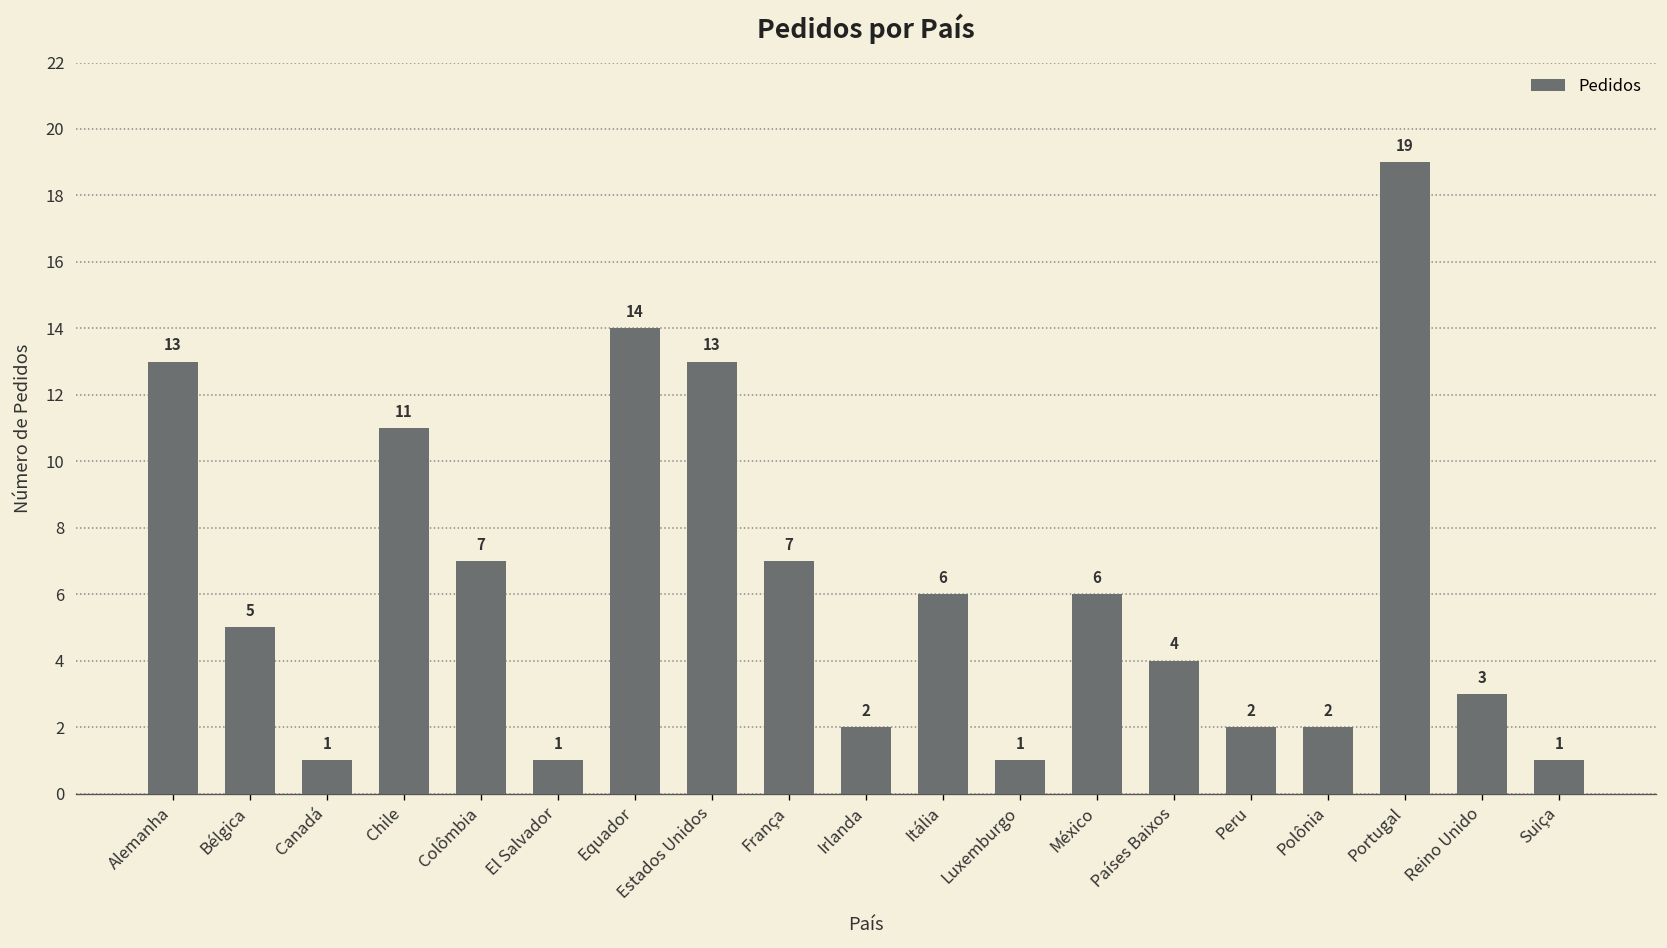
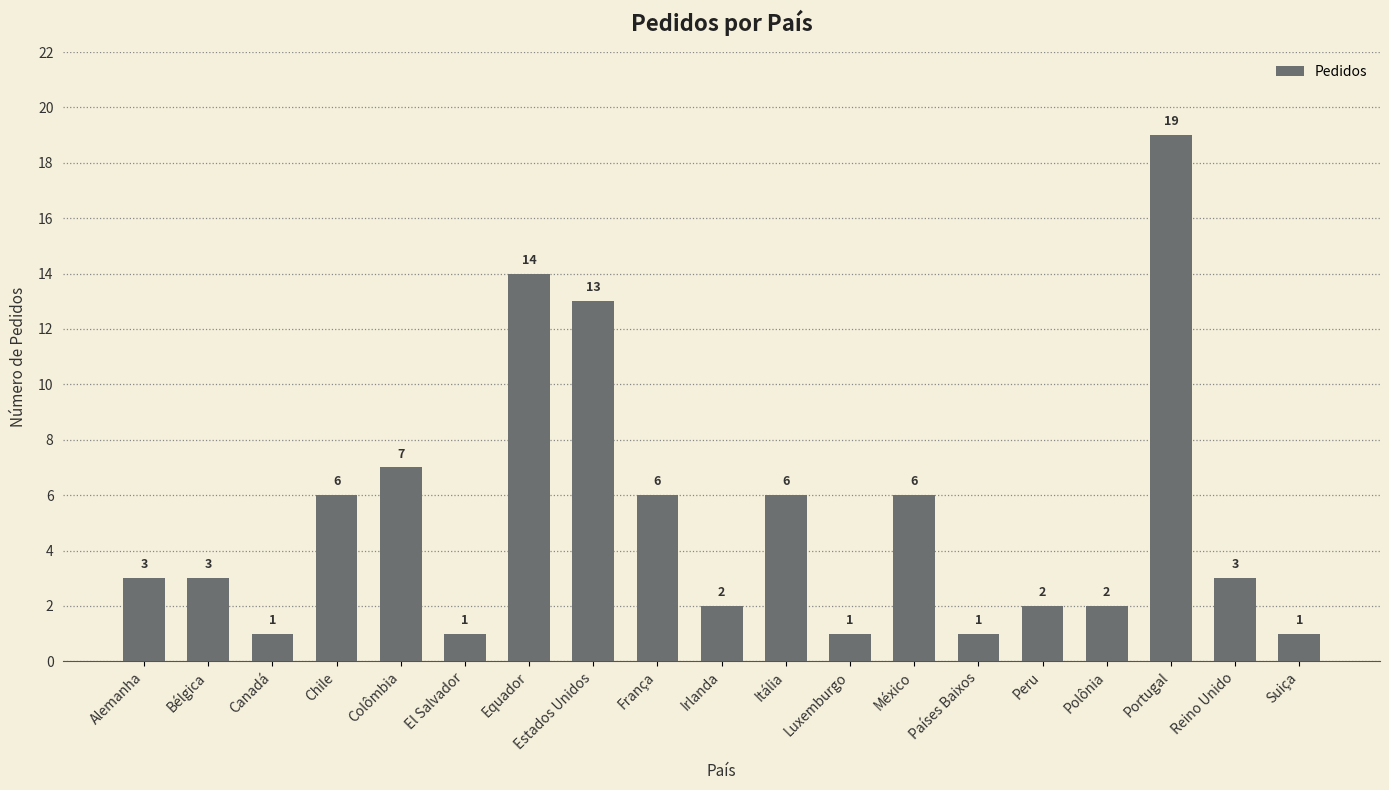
  {
-   "Alemanha": 13,
-   "Bélgica": 5,
+   "Alemanha": 3,
+   "Bélgica": 3,
    "Canadá": 1,
-   "Chile": 11,
+   "Chile": 6,
    "Colômbia": 7,
    "El Salvador": 1,
    "Equador": 14,
    "Estados Unidos": 13,
-   "França": 7,
+   "França": 6,
    "Irlanda": 2,
    "Itália": 6,
    "Luxemburgo": 1,
    "México": 6,
-   "Países Baixos": 4,
+   "Países Baixos": 1,
    "Peru": 2,
    "Polônia": 2,
    "Portugal": 19,
    "Reino Unido": 3,
    "Suiça": 1
  }
